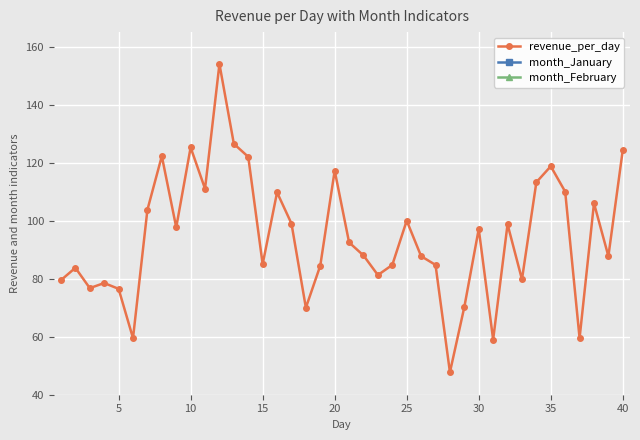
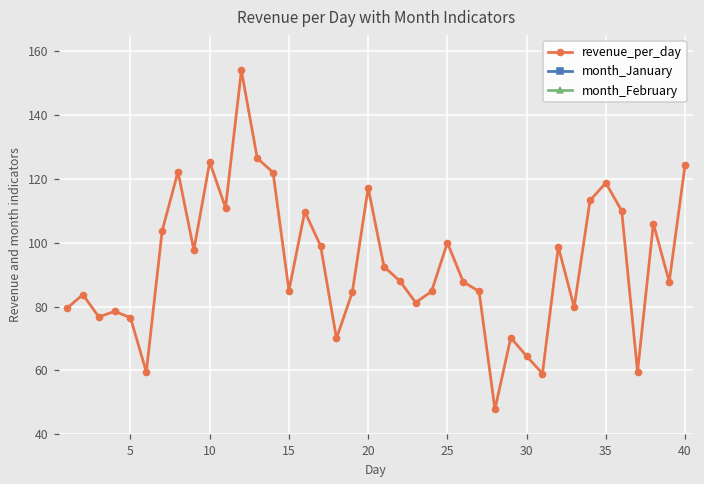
  {
    "revenue_per_day": {
      "5": 77,
      "10": 125,
      "15": 85,
      "20": 117,
      "25": 100,
-     "30": 97,
+     "30": 64,
      "35": 119,
      "40": 124
    }
  }
